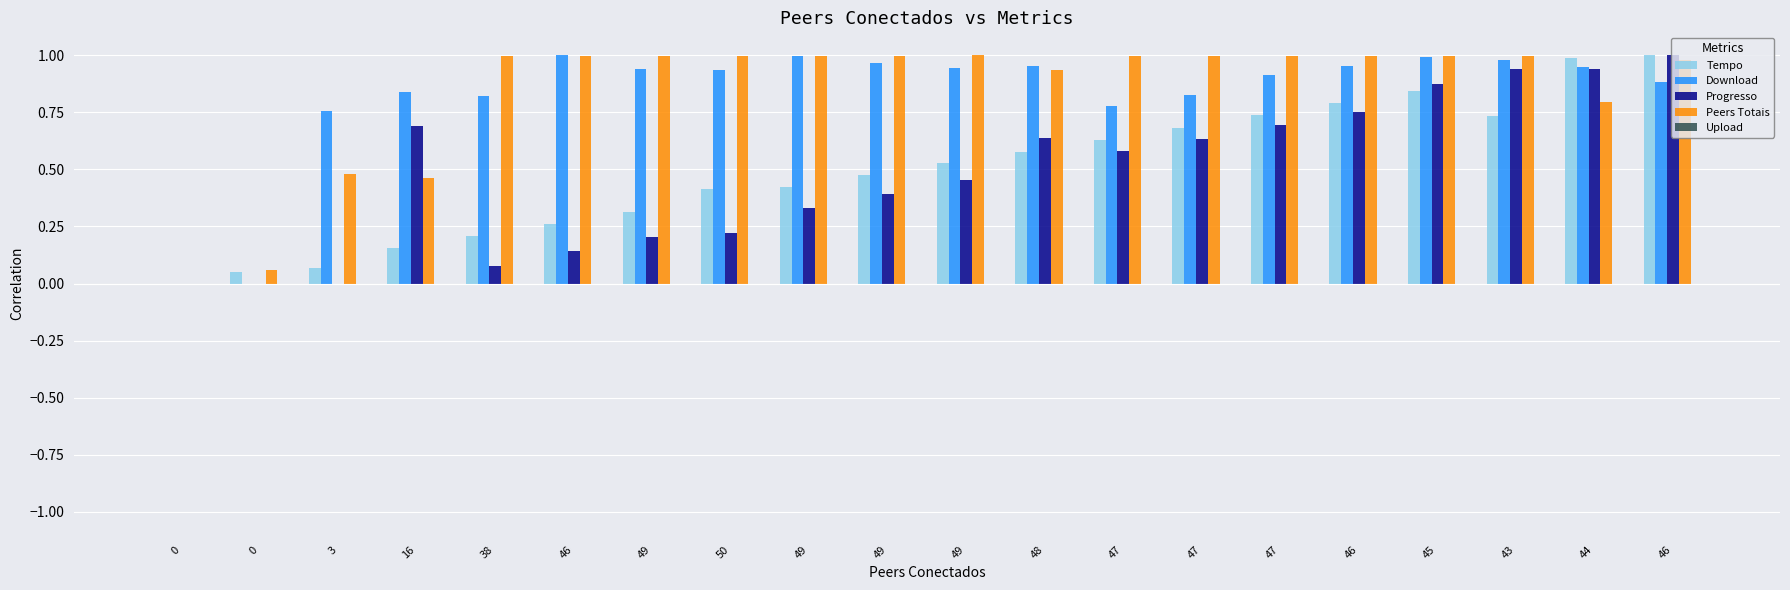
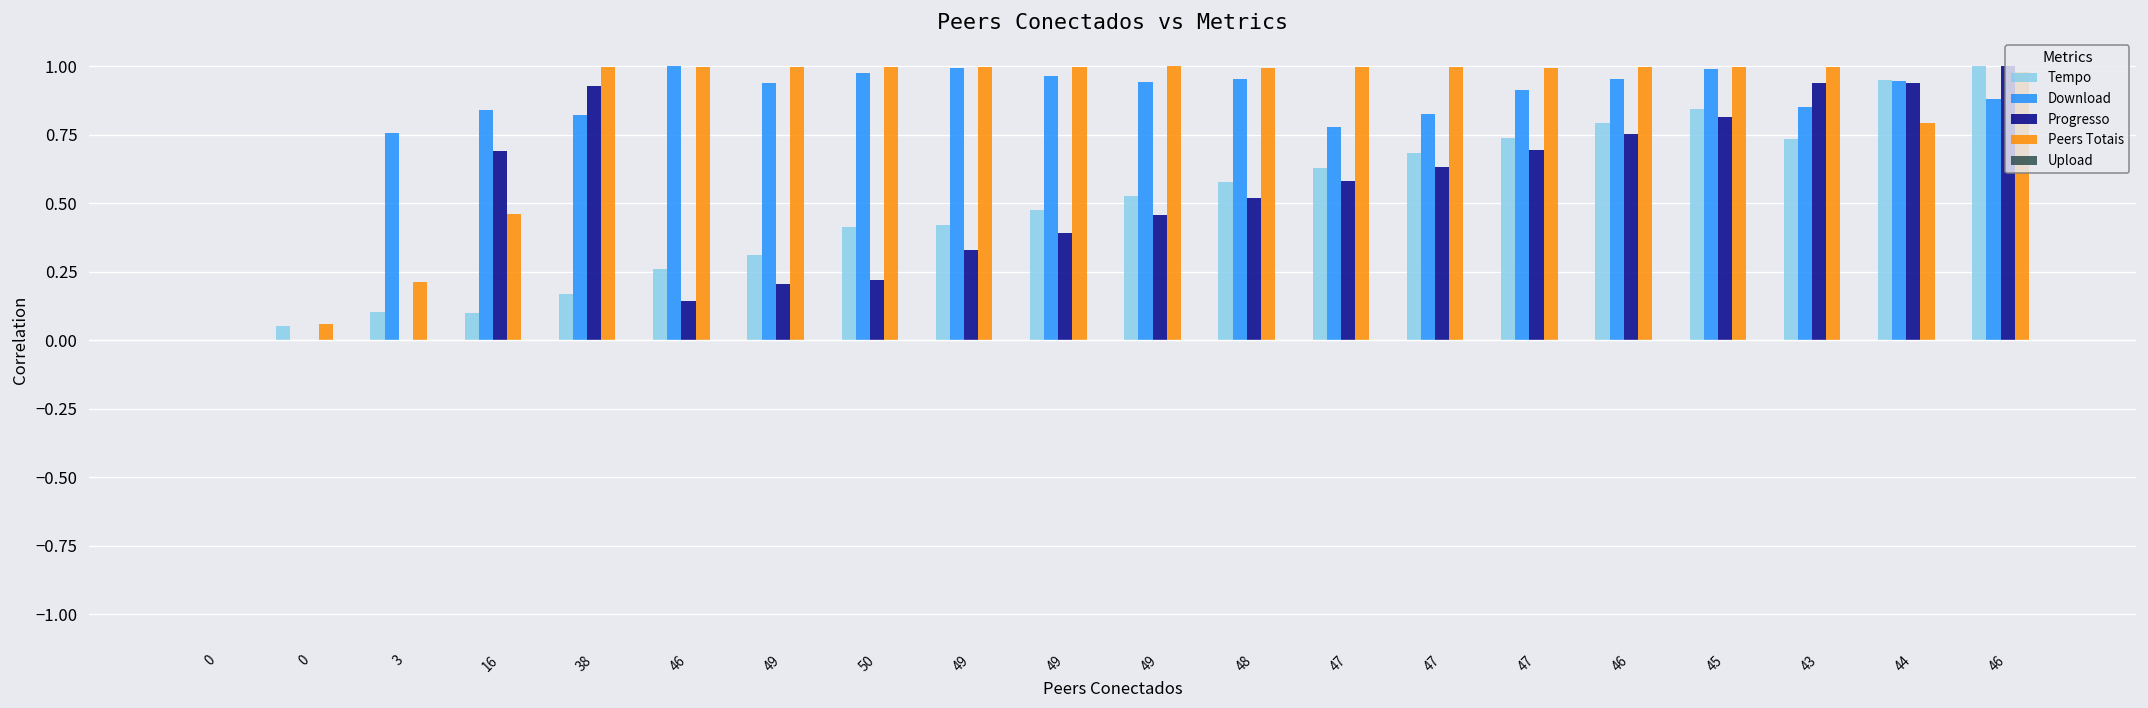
  {
    "Tempo": {
-     "3": 0.07,
-     "16": 0.16,
-     "38": 0.21,
+     "3": 0.10,
+     "16": 0.10,
+     "38": 0.17,
      "50": 0.42,
      "48": 0.58,
      "45": 0.84,
      "43": 0.73,
-     "44": 0.99
+     "44": 0.95
    },
    "Download": {
      "3": 0.76,
      "16": 0.84,
      "38": 0.82,
-     "50": 0.94,
+     "50": 0.98,
      "48": 0.95,
      "45": 0.99,
-     "43": 0.98,
+     "43": 0.85,
      "44": 0.95
    },
    "Progresso": {
      "3": 0.00,
      "16": 0.69,
-     "38": 0.08,
+     "38": 0.93,
      "50": 0.22,
-     "48": 0.64,
-     "45": 0.87,
+     "48": 0.52,
+     "45": 0.81,
      "43": 0.94,
      "44": 0.94
    },
    "Peers Totais": {
-     "3": 0.48,
+     "3": 0.21,
      "16": 0.46,
      "38": 1.00,
      "50": 1.00,
-     "48": 0.93,
+     "48": 0.99,
      "45": 1.00,
      "43": 1.00,
      "44": 0.79
    },
    "Upload": {
      "3": 0.00,
      "16": 0.00,
      "38": 0.00,
      "50": 0.00,
      "48": 0.00,
      "45": 0.00,
      "43": 0.00,
      "44": 0.00
    }
  }
